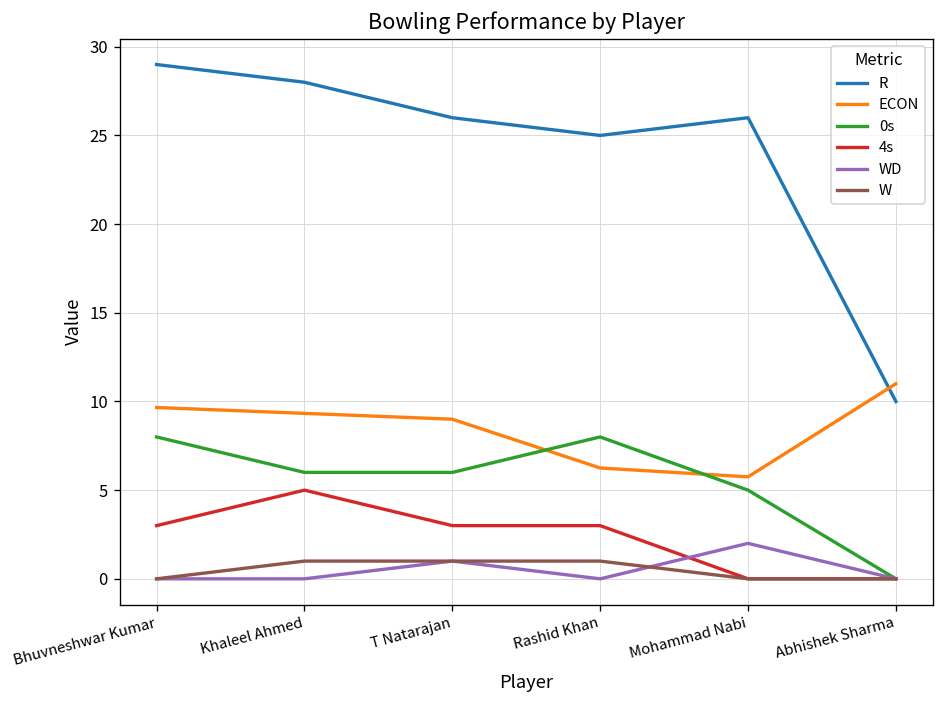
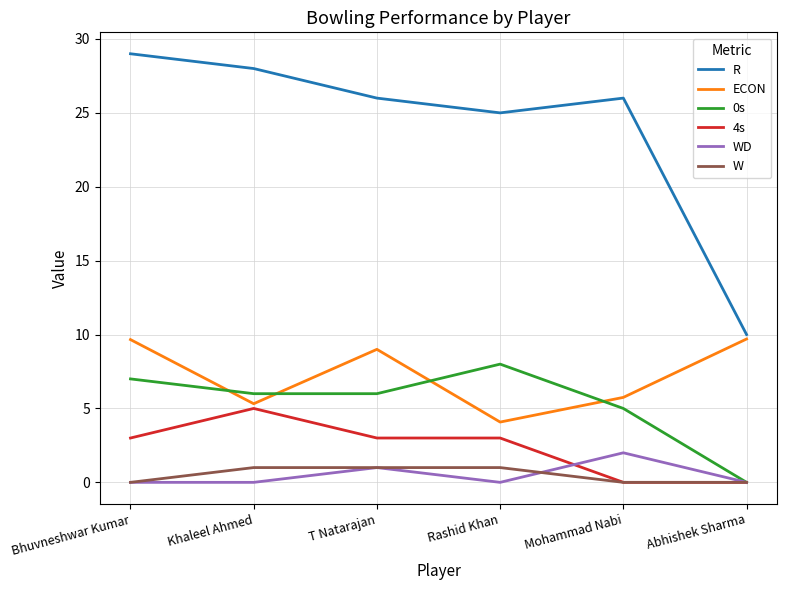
  {
    "R": {
      "Bhuvneshwar Kumar": 29.0,
      "Khaleel Ahmed": 28.0,
      "T Natarajan": 26.0,
      "Rashid Khan": 25.0,
      "Mohammad Nabi": 26.0,
      "Abhishek Sharma": 10.0
    },
    "ECON": {
      "Bhuvneshwar Kumar": 9.7,
-     "Khaleel Ahmed": 9.3,
+     "Khaleel Ahmed": 5.3,
      "T Natarajan": 9.0,
-     "Rashid Khan": 6.3,
+     "Rashid Khan": 4.1,
      "Mohammad Nabi": 5.8,
-     "Abhishek Sharma": 11.0
+     "Abhishek Sharma": 9.7
    },
    "0s": {
-     "Bhuvneshwar Kumar": 8,
+     "Bhuvneshwar Kumar": 7,
      "Khaleel Ahmed": 6,
      "T Natarajan": 6,
      "Rashid Khan": 8,
      "Mohammad Nabi": 5
    },
    "4s": {
      "Bhuvneshwar Kumar": 3.0,
      "Khaleel Ahmed": 5.0,
      "T Natarajan": 3.0,
      "Rashid Khan": 3.0
    },
    "WD": {
      "Khaleel Ahmed": 0.0,
      "Rashid Khan": 0.0,
      "Mohammad Nabi": 2.0
    },
    "W": {
      "Khaleel Ahmed": 1.0,
      "Rashid Khan": 1.0
    }
  }
